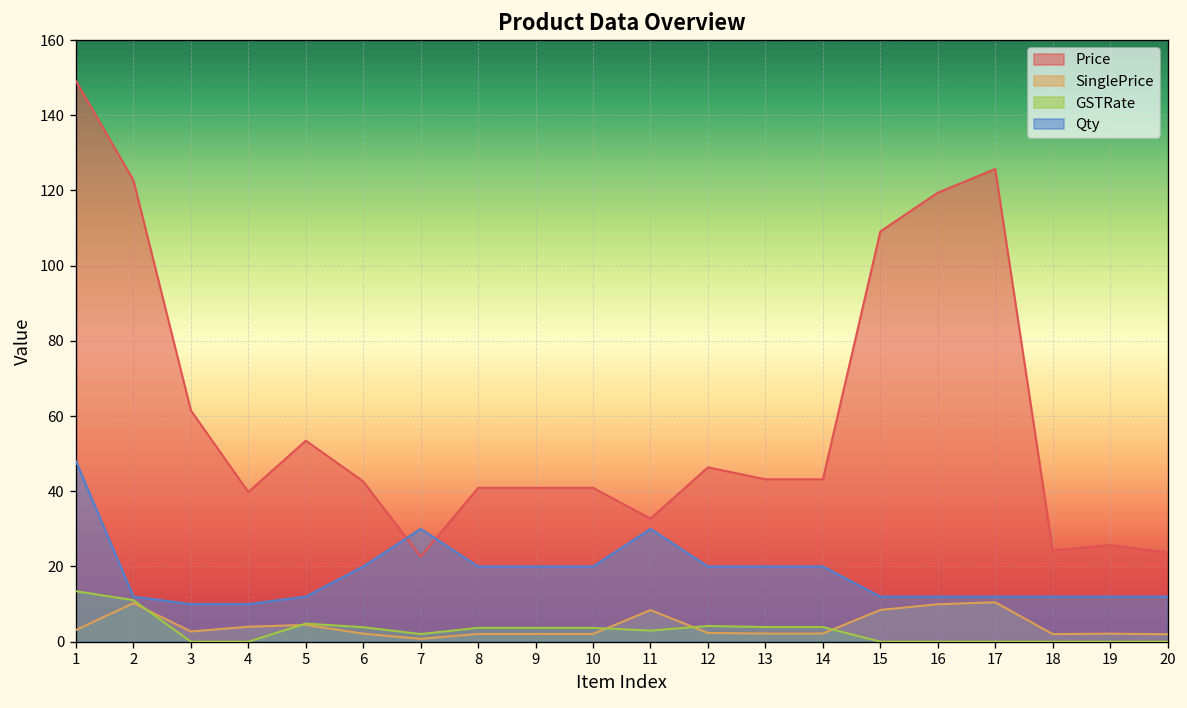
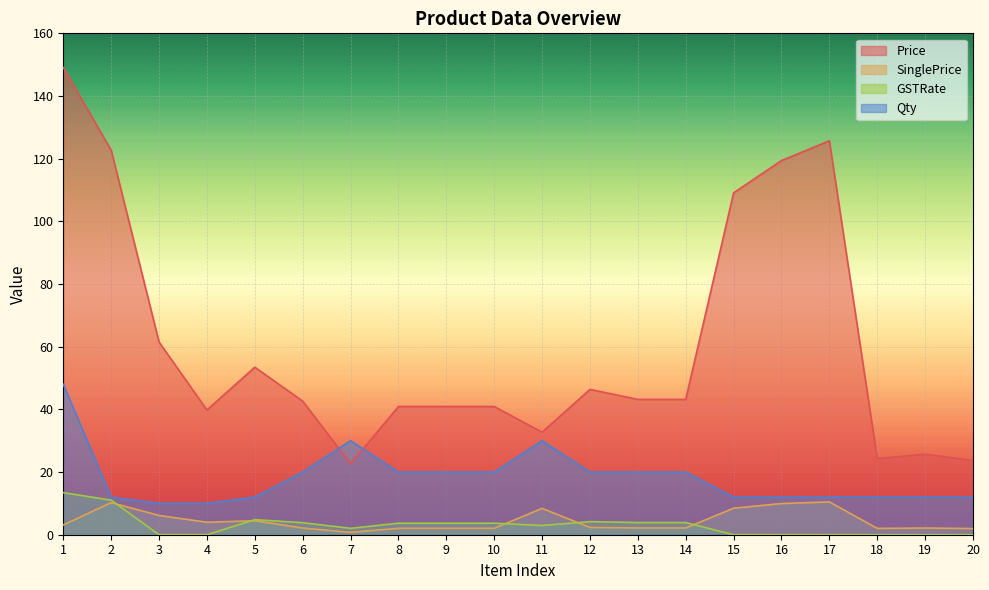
  {
    "Price": {
      "1": 149,
      "2": 123,
      "3": 62,
      "4": 40,
      "5": 53,
      "6": 43,
      "7": 23,
      "8": 41,
      "9": 41,
      "10": 41,
      "11": 33,
      "12": 46,
      "13": 43,
      "14": 43,
      "15": 109,
      "16": 119,
      "17": 126,
      "18": 24,
      "19": 26,
      "20": 24
    },
    "SinglePrice": {
      "1": 3,
      "2": 10,
-     "3": 3,
+     "3": 6,
      "4": 4,
      "6": 2,
      "7": 1,
      "8": 2,
      "9": 2,
      "10": 2,
      "11": 8,
      "12": 2,
      "13": 2,
      "14": 2,
      "15": 8,
      "16": 10,
      "17": 10,
      "18": 2,
      "19": 2,
      "20": 2
    },
    "GSTRate": {
      "1": 13,
      "2": 11,
      "3": 0,
      "4": 0,
      "6": 4,
      "7": 2,
      "8": 4,
      "9": 4,
      "10": 4,
      "11": 3,
      "12": 4,
      "13": 4,
      "14": 4,
      "15": 0,
      "16": 0,
      "17": 0,
      "18": 0,
      "19": 0,
      "20": 0
    },
    "Qty": {
      "1": 48,
      "2": 12,
      "3": 10,
      "4": 10,
      "5": 12,
      "6": 20,
      "7": 30,
      "8": 20,
      "9": 20,
      "10": 20,
      "11": 30,
      "12": 20,
      "13": 20,
      "14": 20,
      "15": 12,
      "16": 12,
      "17": 12,
      "18": 12,
      "19": 12,
      "20": 12
    }
  }
